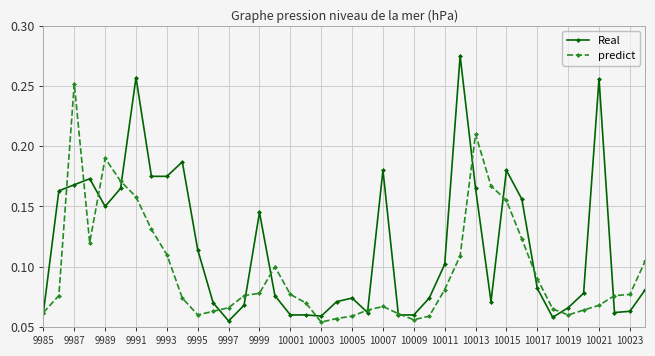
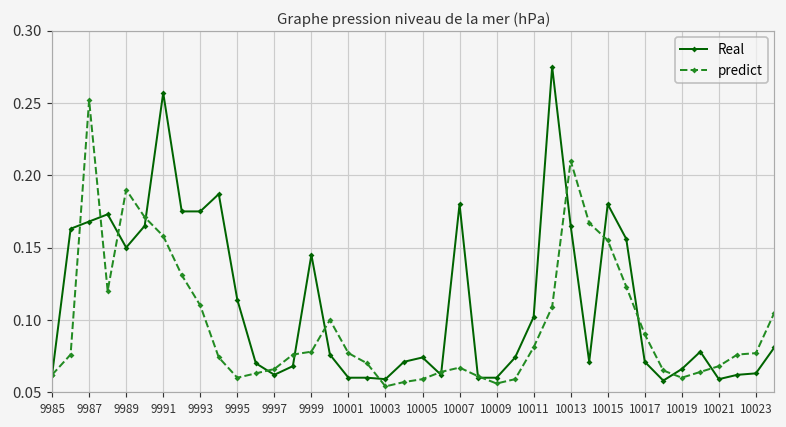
  {
    "Real": {
      "9987": 0.168,
      "9989": 0.150,
      "9991": 0.257,
      "9993": 0.175,
      "9995": 0.114,
-     "9997": 0.055,
+     "9997": 0.062,
      "9999": 0.145,
      "10001": 0.060,
      "10003": 0.059,
      "10005": 0.074,
      "10007": 0.180,
      "10009": 0.060,
      "10011": 0.102,
      "10013": 0.165,
      "10015": 0.180,
-     "10017": 0.082,
+     "10017": 0.071,
      "10019": 0.066,
-     "10021": 0.256,
+     "10021": 0.059,
      "10023": 0.063
    },
    "predict": {
      "9987": 0.252,
      "9989": 0.190,
      "9991": 0.158,
      "9993": 0.110,
      "9995": 0.060,
      "9997": 0.066,
      "9999": 0.078,
      "10001": 0.077,
      "10003": 0.054,
      "10005": 0.059,
      "10007": 0.067,
      "10009": 0.056,
      "10011": 0.081,
      "10013": 0.210,
      "10015": 0.155,
      "10017": 0.090,
      "10019": 0.060,
      "10021": 0.068,
      "10023": 0.077
    }
  }
